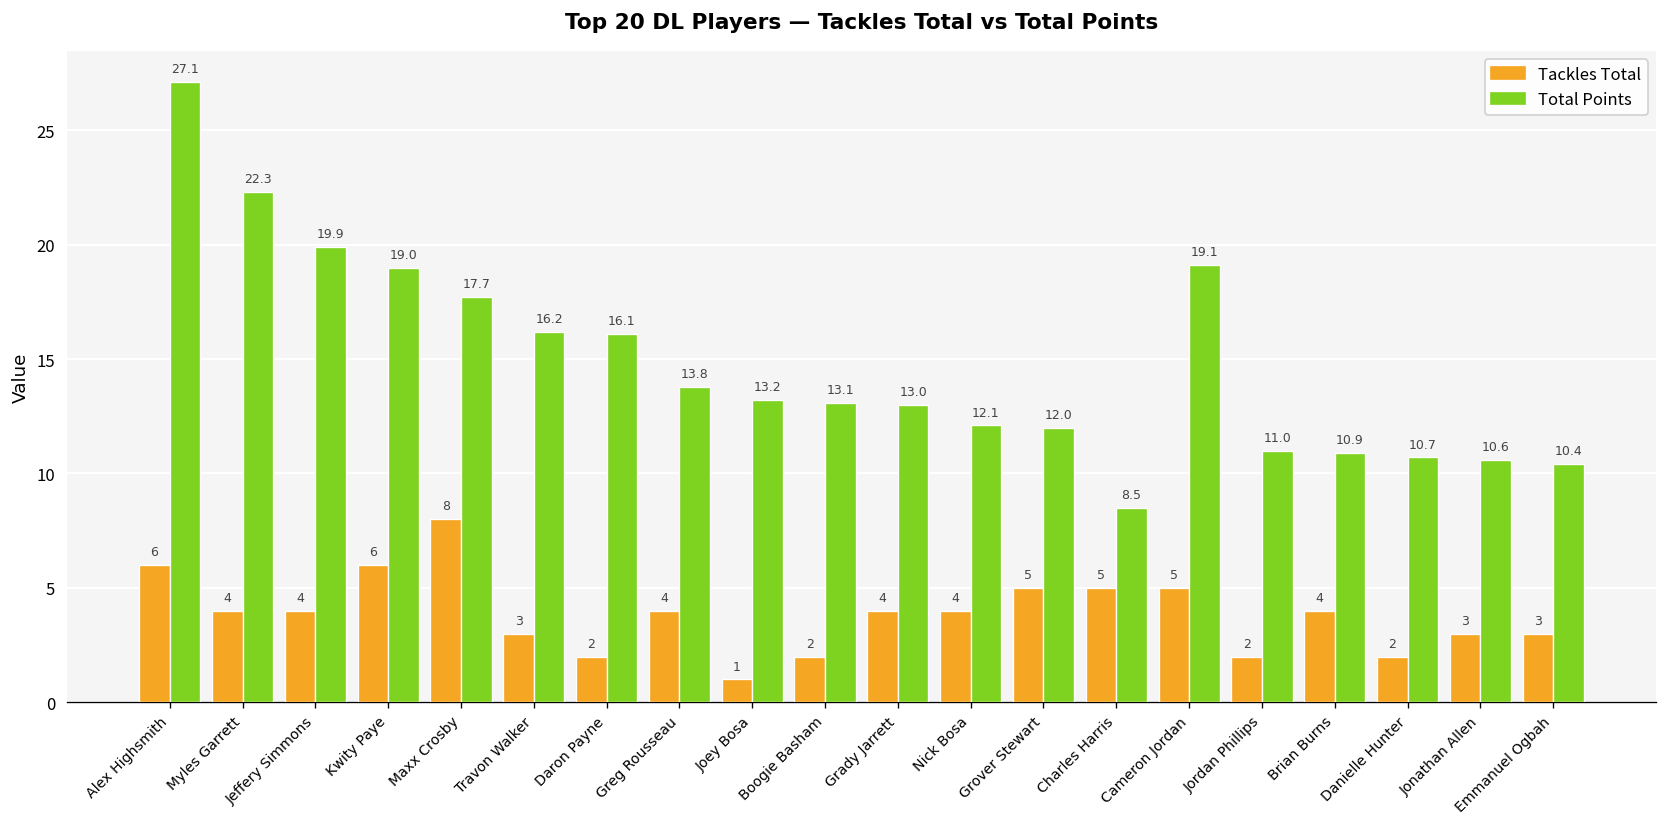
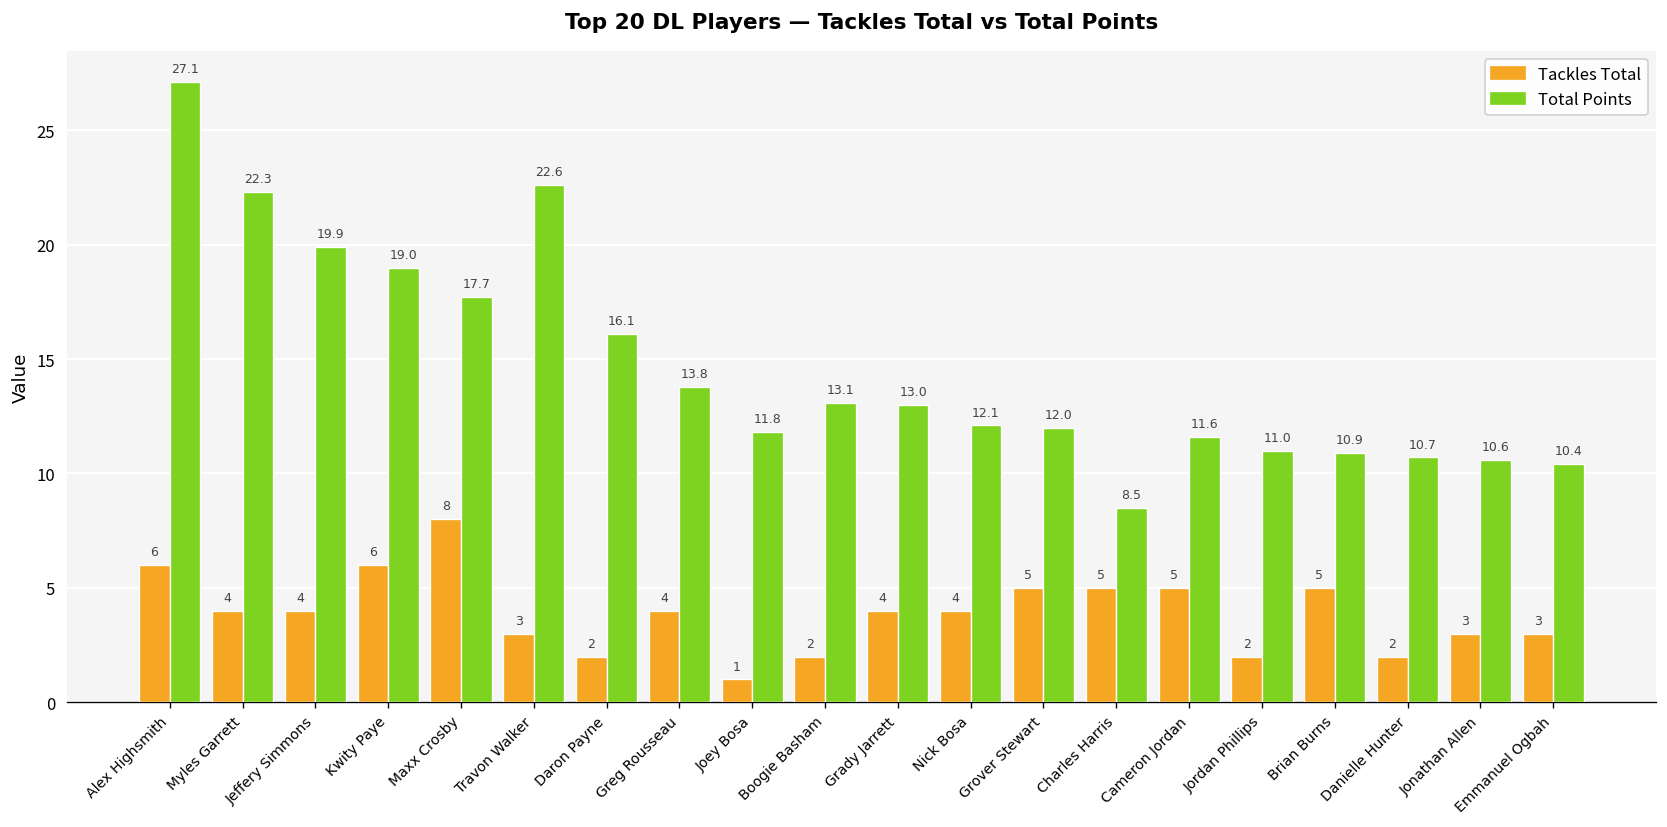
  {
    "Tackles Total": {
      "Alex Highsmith": 6,
      "Myles Garrett": 4,
      "Jeffery Simmons": 4,
      "Kwity Paye": 6,
      "Maxx Crosby": 8,
      "Travon Walker": 3,
      "Daron Payne": 2,
      "Greg Rousseau": 4,
      "Joey Bosa": 1,
      "Boogie Basham": 2,
      "Grady Jarrett": 4,
      "Nick Bosa": 4,
      "Grover Stewart": 5,
      "Charles Harris": 5,
      "Cameron Jordan": 5,
      "Jordan Phillips": 2,
-     "Brian Burns": 4,
+     "Brian Burns": 5,
      "Danielle Hunter": 2,
      "Jonathan Allen": 3,
      "Emmanuel Ogbah": 3
    },
    "Total Points": {
      "Alex Highsmith": 27.1,
      "Myles Garrett": 22.3,
      "Jeffery Simmons": 19.9,
      "Kwity Paye": 19.0,
      "Maxx Crosby": 17.7,
-     "Travon Walker": 16.2,
+     "Travon Walker": 22.6,
      "Daron Payne": 16.1,
      "Greg Rousseau": 13.8,
-     "Joey Bosa": 13.2,
+     "Joey Bosa": 11.8,
      "Boogie Basham": 13.1,
      "Grady Jarrett": 13.0,
      "Nick Bosa": 12.1,
      "Grover Stewart": 12.0,
      "Charles Harris": 8.5,
-     "Cameron Jordan": 19.1,
+     "Cameron Jordan": 11.6,
      "Jordan Phillips": 11.0,
      "Brian Burns": 10.9,
      "Danielle Hunter": 10.7,
      "Jonathan Allen": 10.6,
      "Emmanuel Ogbah": 10.4
    }
  }
